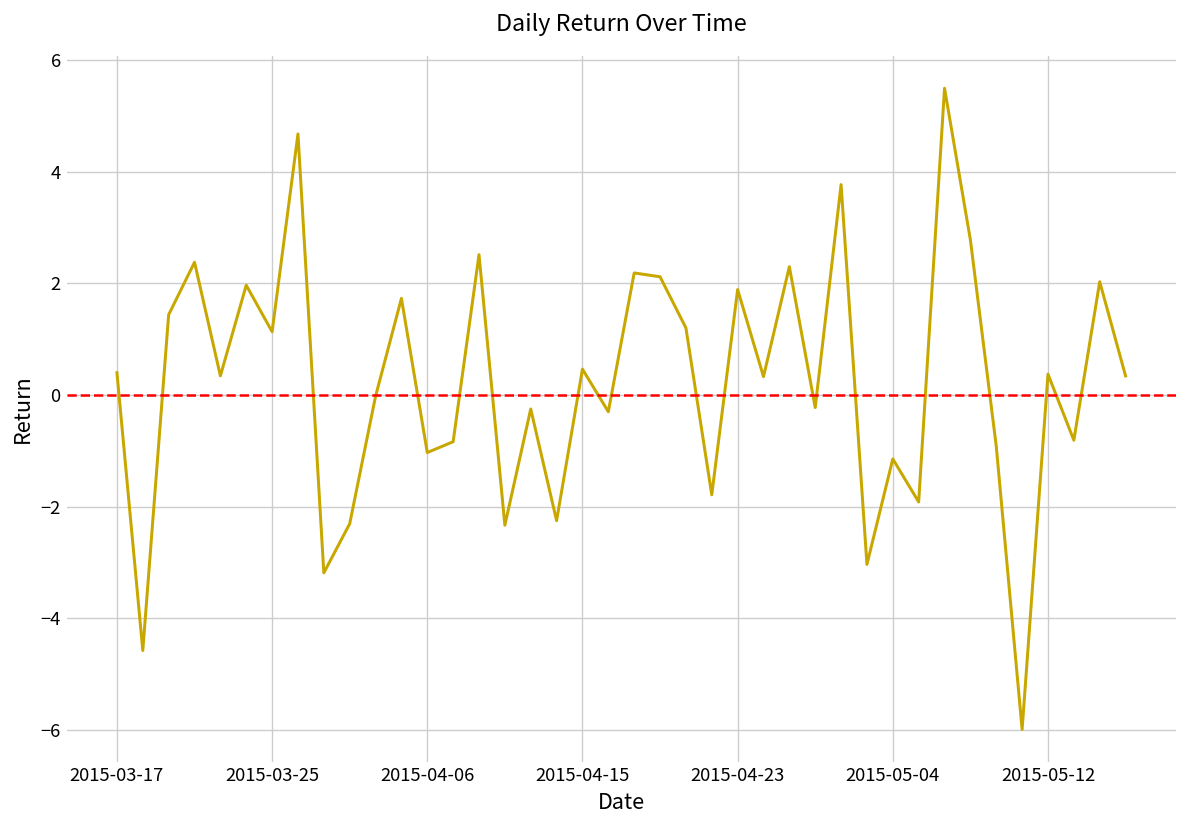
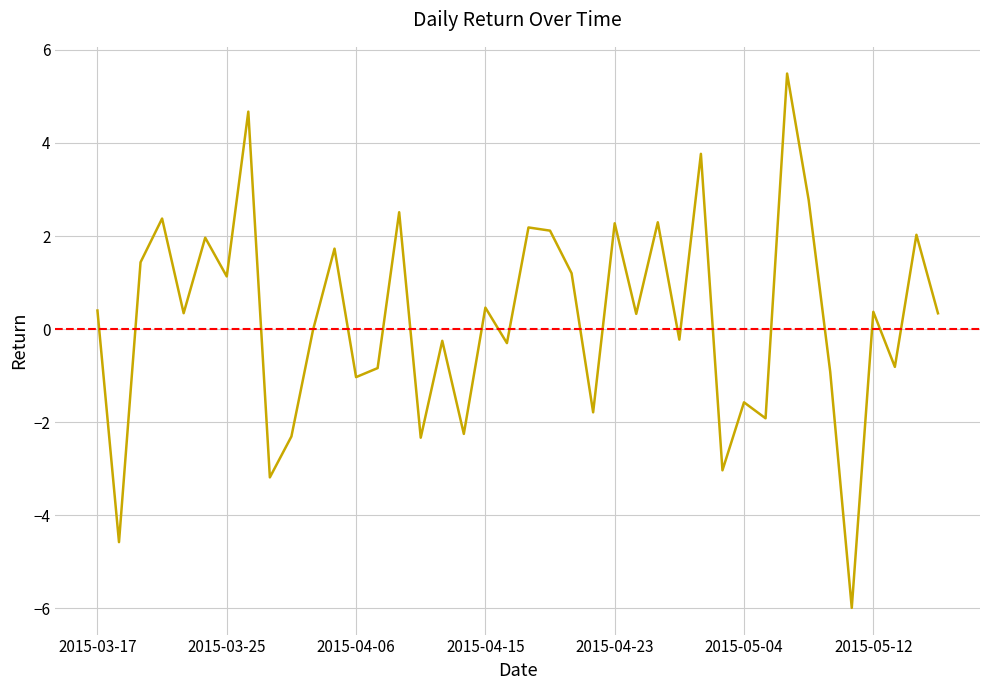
  {
    "2015-03-17": 0.4,
    "2015-03-25": 1.1,
    "2015-04-06": -1.0,
    "2015-04-15": 0.5,
-   "2015-04-23": 1.9,
-   "2015-05-04": -1.1,
+   "2015-04-23": 2.3,
+   "2015-05-04": -1.6,
    "2015-05-12": 0.4
  }
